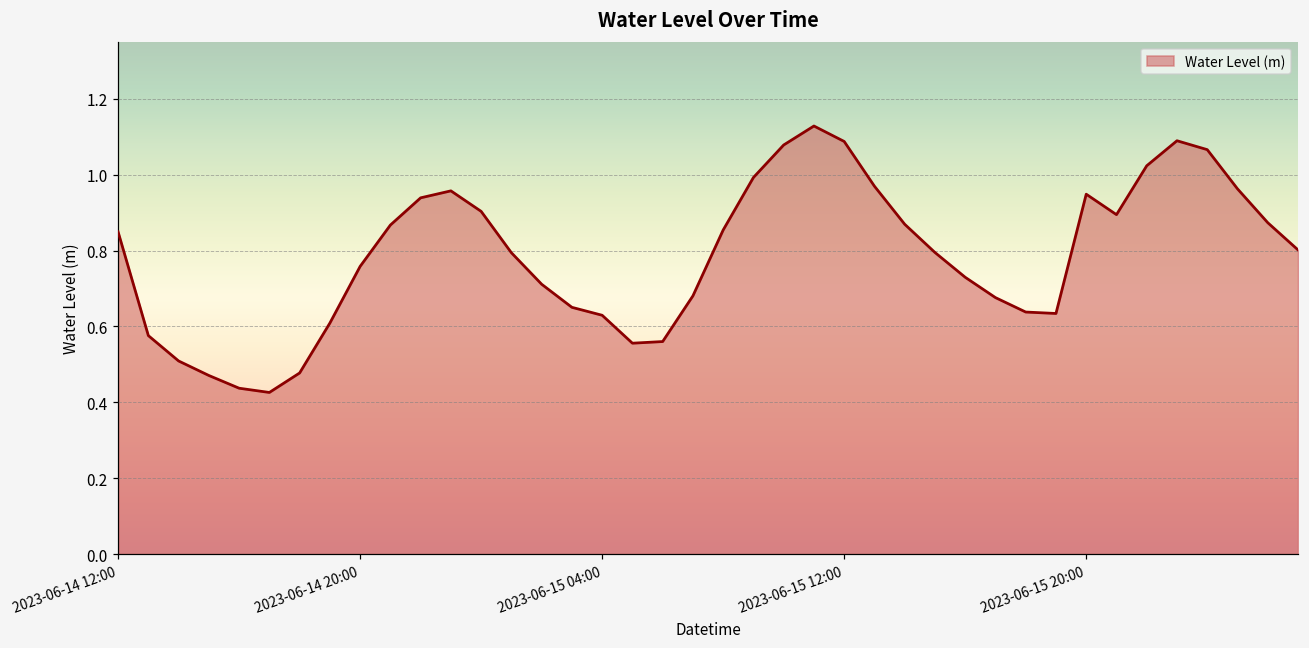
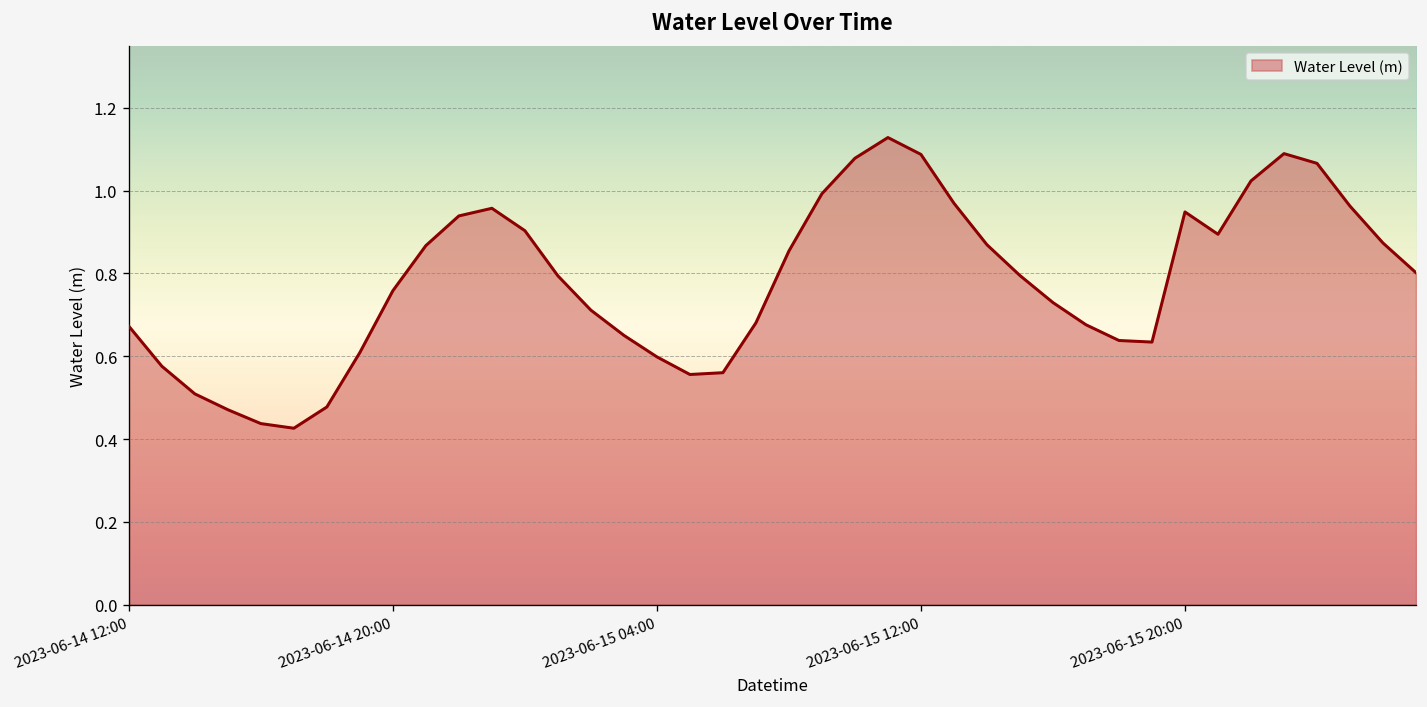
  {
-   "2023-06-14 12:00": 0.85,
+   "2023-06-14 12:00": 0.67,
    "2023-06-14 20:00": 0.76,
-   "2023-06-15 04:00": 0.63,
+   "2023-06-15 04:00": 0.60,
    "2023-06-15 12:00": 1.09,
    "2023-06-15 20:00": 0.95
  }
